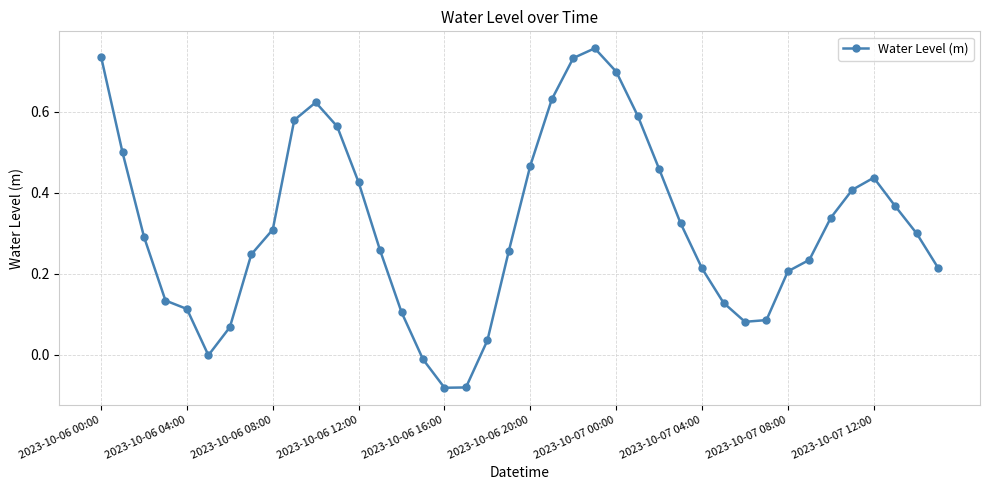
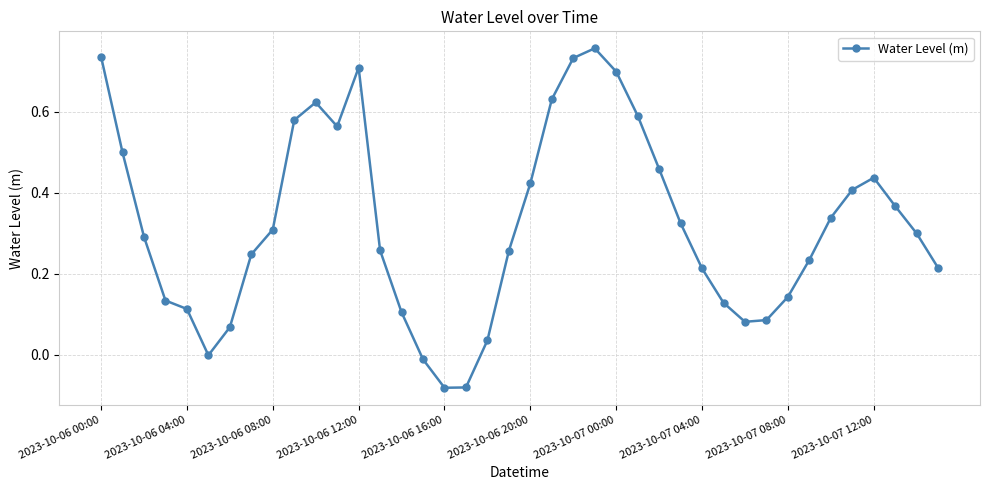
  {
    "2023-10-06 00:00": 0.74,
    "2023-10-06 04:00": 0.11,
    "2023-10-06 08:00": 0.31,
-   "2023-10-06 12:00": 0.43,
+   "2023-10-06 12:00": 0.71,
    "2023-10-06 16:00": -0.08,
-   "2023-10-06 20:00": 0.47,
+   "2023-10-06 20:00": 0.42,
    "2023-10-07 00:00": 0.70,
    "2023-10-07 04:00": 0.21,
-   "2023-10-07 08:00": 0.21,
+   "2023-10-07 08:00": 0.14,
    "2023-10-07 12:00": 0.44
  }
